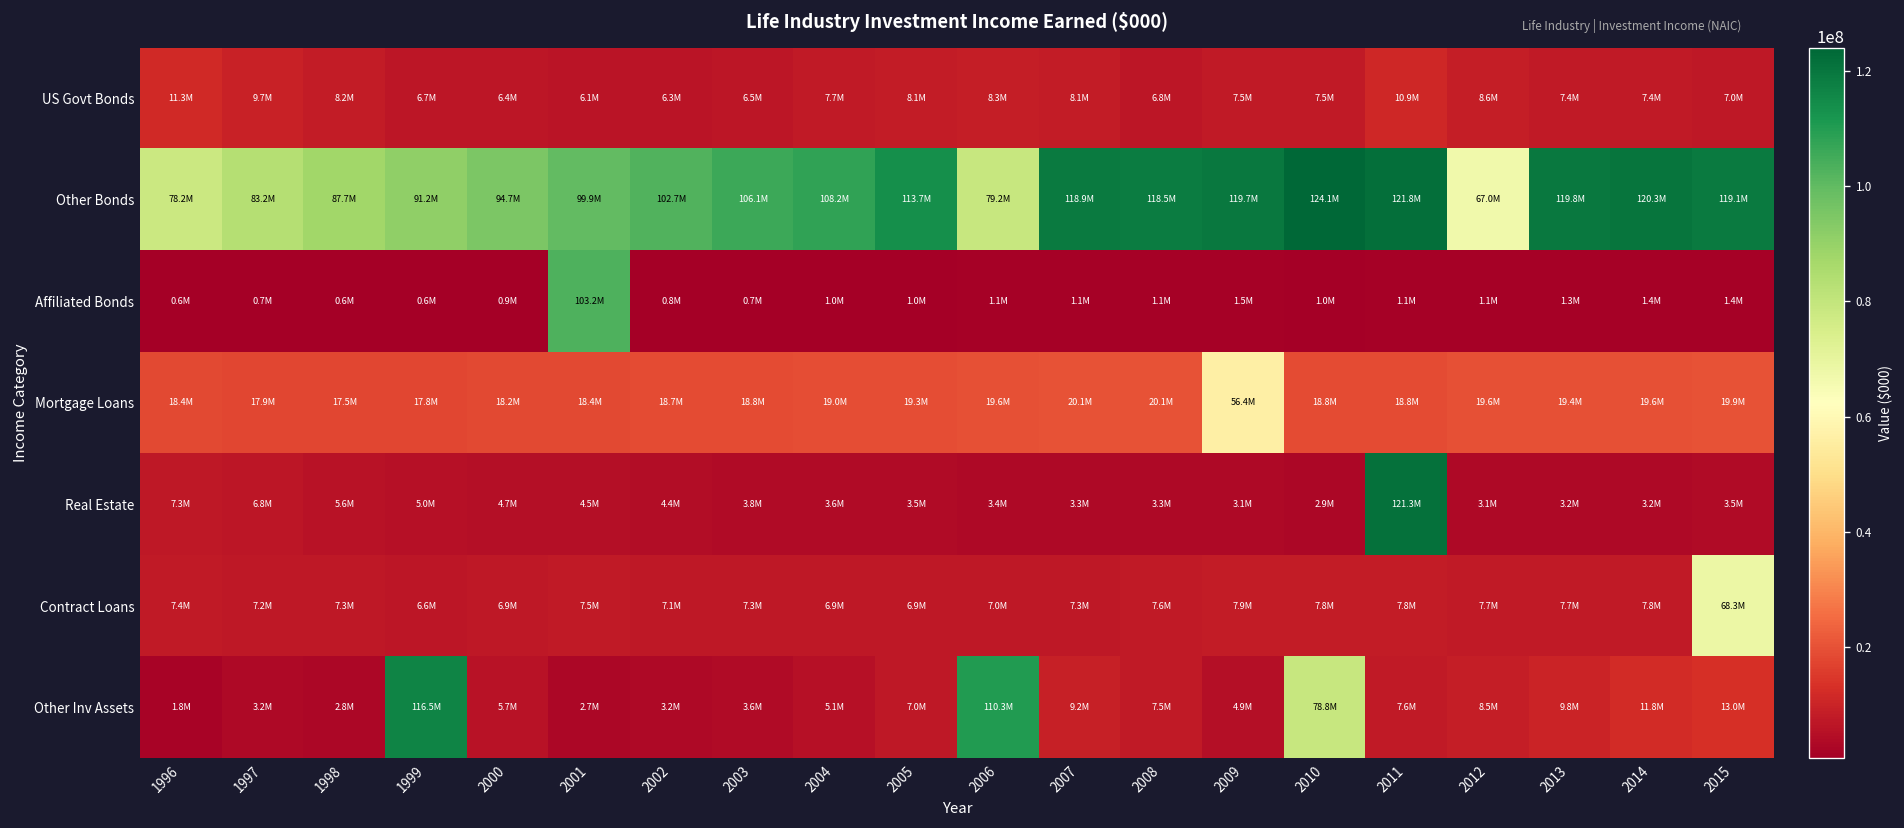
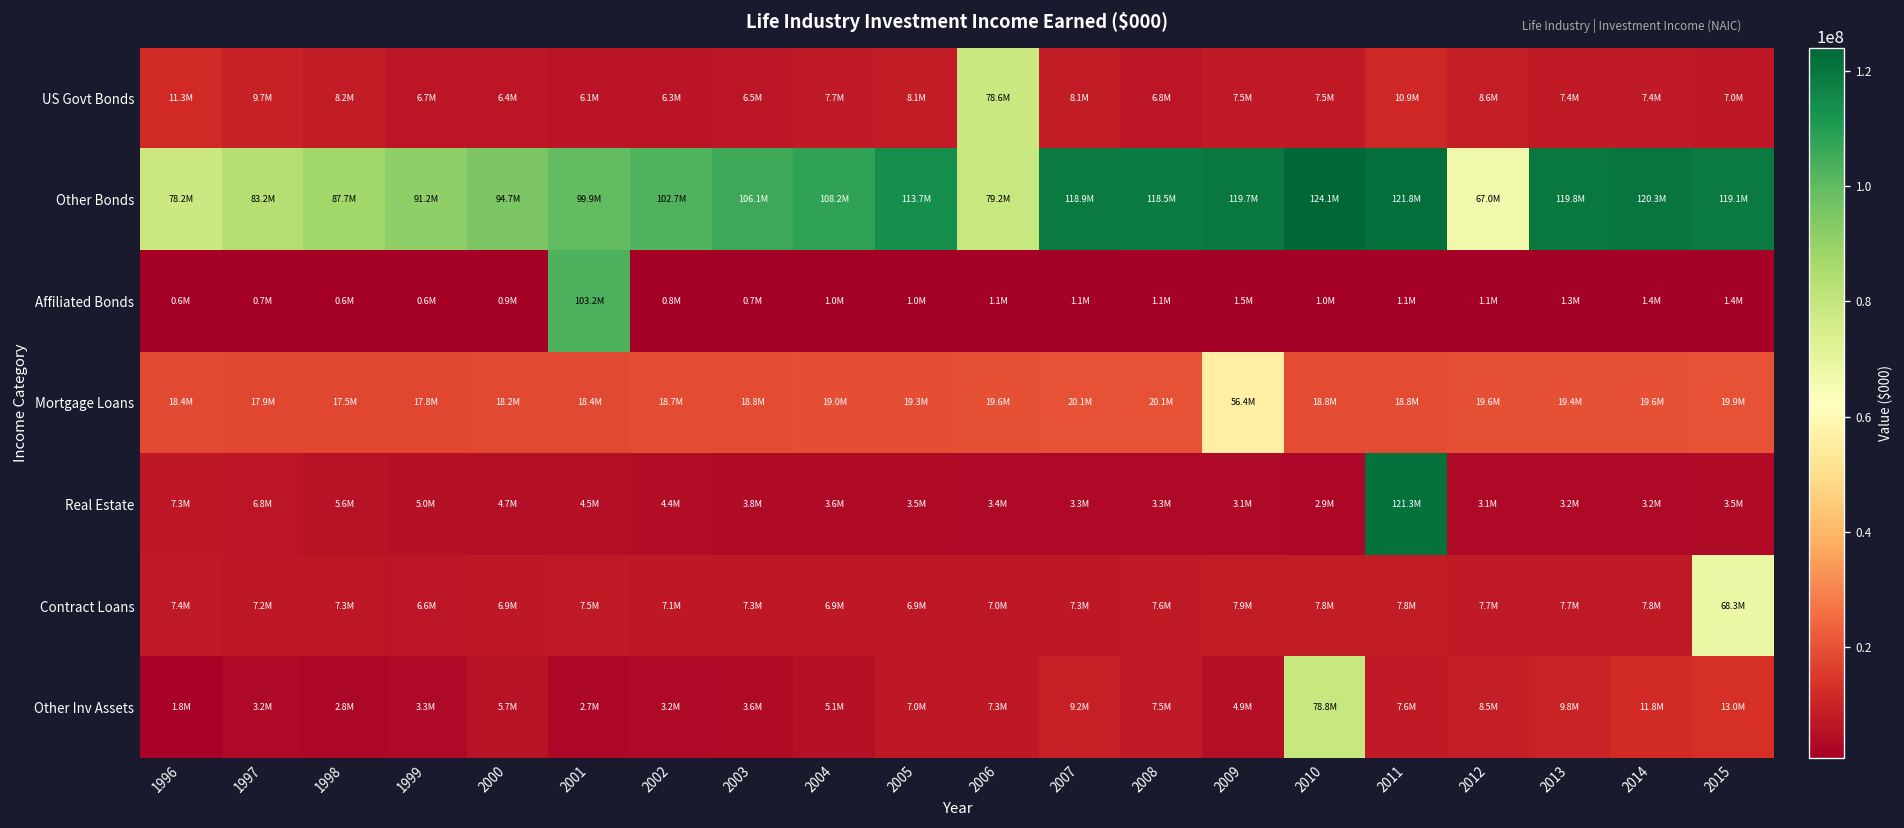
  {
    "US Govt Bonds": {
      "1996": "11.3M",
      "1997": "9.7M",
      "1998": "8.2M",
      "1999": "6.7M",
      "2000": "6.4M",
      "2001": "6.1M",
      "2002": "6.3M",
      "2003": "6.5M",
      "2004": "7.7M",
      "2005": "8.1M",
-     "2006": "8.3M",
+     "2006": "78.6M",
      "2007": "8.1M",
      "2008": "6.8M",
      "2009": "7.5M",
      "2010": "7.5M",
      "2011": "10.9M",
      "2012": "8.6M",
      "2013": "7.4M",
      "2014": "7.4M",
      "2015": "7.0M"
    },
    "Other Bonds": {
      "1996": "78.2M",
      "1997": "83.2M",
      "1998": "87.7M",
      "1999": "91.2M",
      "2000": "94.7M",
      "2001": "99.9M",
      "2002": "102.7M",
      "2003": "106.1M",
      "2004": "108.2M",
      "2005": "113.7M",
      "2006": "79.2M",
      "2007": "118.9M",
      "2008": "118.5M",
      "2009": "119.7M",
      "2010": "124.1M",
      "2011": "121.8M",
      "2012": "67.0M",
      "2013": "119.8M",
      "2014": "120.3M",
      "2015": "119.1M"
    },
    "Affiliated Bonds": {
      "1996": "0.6M",
      "1997": "0.7M",
      "1998": "0.6M",
      "1999": "0.6M",
      "2000": "0.9M",
      "2001": "103.2M",
      "2002": "0.8M",
      "2003": "0.7M",
      "2004": "1.0M",
      "2005": "1.0M",
      "2006": "1.1M",
      "2007": "1.1M",
      "2008": "1.1M",
      "2009": "1.5M",
      "2010": "1.0M",
      "2011": "1.1M",
      "2012": "1.1M",
      "2013": "1.3M",
      "2014": "1.4M",
      "2015": "1.4M"
    },
    "Mortgage Loans": {
      "1996": "18.4M",
      "1997": "17.9M",
      "1998": "17.5M",
      "1999": "17.8M",
      "2000": "18.2M",
      "2001": "18.4M",
      "2002": "18.7M",
      "2003": "18.8M",
      "2004": "19.0M",
      "2005": "19.3M",
      "2006": "19.6M",
      "2007": "20.1M",
      "2008": "20.1M",
      "2009": "56.4M",
      "2010": "18.8M",
      "2011": "18.8M",
      "2012": "19.6M",
      "2013": "19.4M",
      "2014": "19.6M",
      "2015": "19.9M"
    },
    "Real Estate": {
      "1996": "7.3M",
      "1997": "6.8M",
      "1998": "5.6M",
      "1999": "5.0M",
      "2000": "4.7M",
      "2001": "4.5M",
      "2002": "4.4M",
      "2003": "3.8M",
      "2004": "3.6M",
      "2005": "3.5M",
      "2006": "3.4M",
      "2007": "3.3M",
      "2008": "3.3M",
      "2009": "3.1M",
      "2010": "2.9M",
      "2011": "121.3M",
      "2012": "3.1M",
      "2013": "3.2M",
      "2014": "3.2M",
      "2015": "3.5M"
    },
    "Contract Loans": {
      "1996": "7.4M",
      "1997": "7.2M",
      "1998": "7.3M",
      "1999": "6.6M",
      "2000": "6.9M",
      "2001": "7.5M",
      "2002": "7.1M",
      "2003": "7.3M",
      "2004": "6.9M",
      "2005": "6.9M",
      "2006": "7.0M",
      "2007": "7.3M",
      "2008": "7.6M",
      "2009": "7.9M",
      "2010": "7.8M",
      "2011": "7.8M",
      "2012": "7.7M",
      "2013": "7.7M",
      "2014": "7.8M",
      "2015": "68.3M"
    },
    "Other Inv Assets": {
      "1996": "1.8M",
      "1997": "3.2M",
      "1998": "2.8M",
-     "1999": "116.5M",
+     "1999": "3.3M",
      "2000": "5.7M",
      "2001": "2.7M",
      "2002": "3.2M",
      "2003": "3.6M",
      "2004": "5.1M",
      "2005": "7.0M",
-     "2006": "110.3M",
+     "2006": "7.3M",
      "2007": "9.2M",
      "2008": "7.5M",
      "2009": "4.9M",
      "2010": "78.8M",
      "2011": "7.6M",
      "2012": "8.5M",
      "2013": "9.8M",
      "2014": "11.8M",
      "2015": "13.0M"
    }
  }
